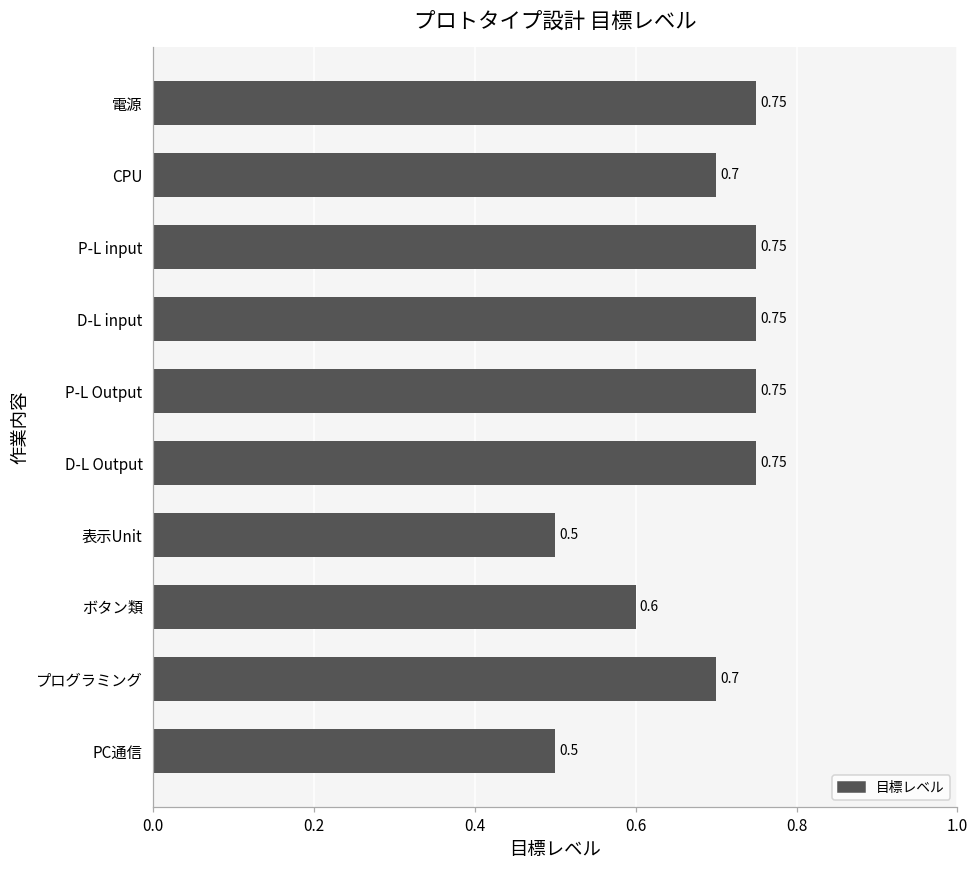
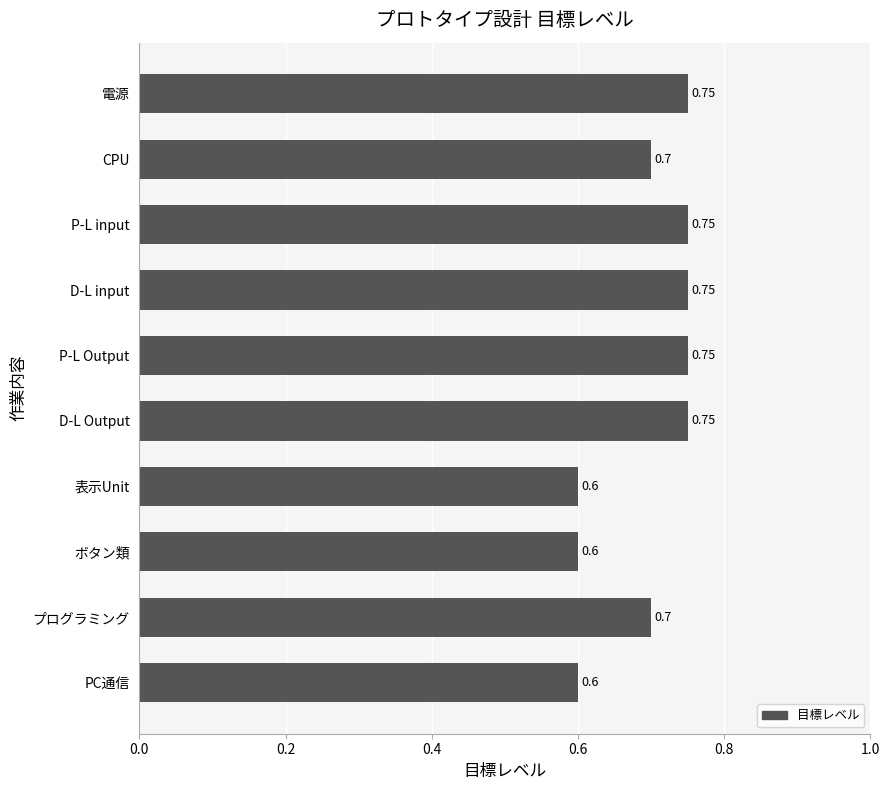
  {
    "電源": 0.75,
    "CPU": 0.7,
    "P-L input": 0.75,
    "D-L input": 0.75,
    "P-L Output": 0.75,
    "D-L Output": 0.75,
-   "表示Unit": 0.5,
+   "表示Unit": 0.6,
    "ボタン類": 0.6,
    "プログラミング": 0.7,
-   "PC通信": 0.5
+   "PC通信": 0.6
  }
